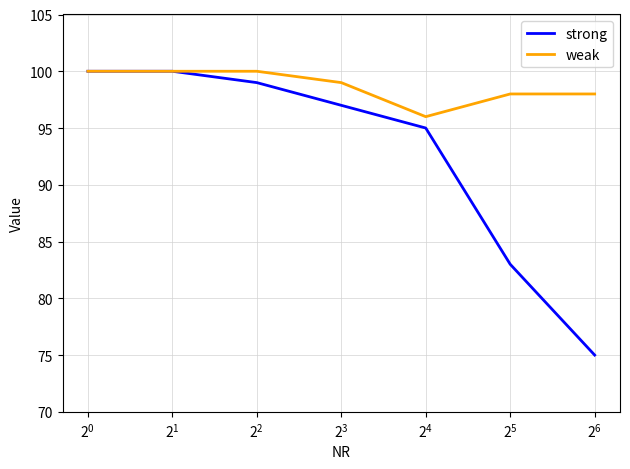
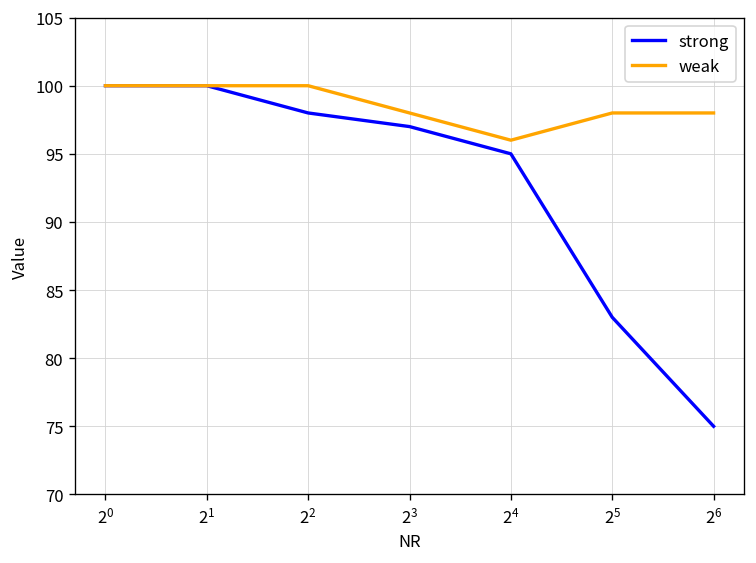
  {
    "strong": {
-     "2^2": 99,
+     "2^2": 98,
      "2^3": 97,
      "2^4": 95,
      "2^5": 83,
      "2^6": 75
    },
    "weak": {
      "2^2": 100,
-     "2^3": 99,
+     "2^3": 98,
      "2^4": 96,
      "2^5": 98,
      "2^6": 98
    }
  }
